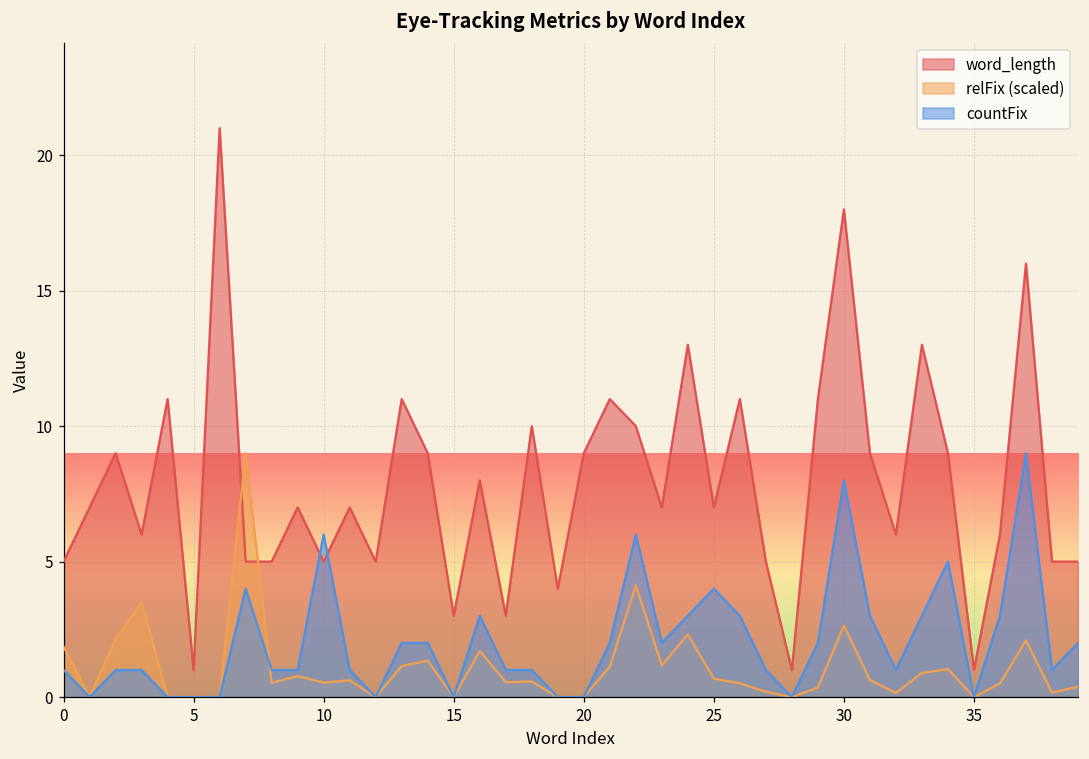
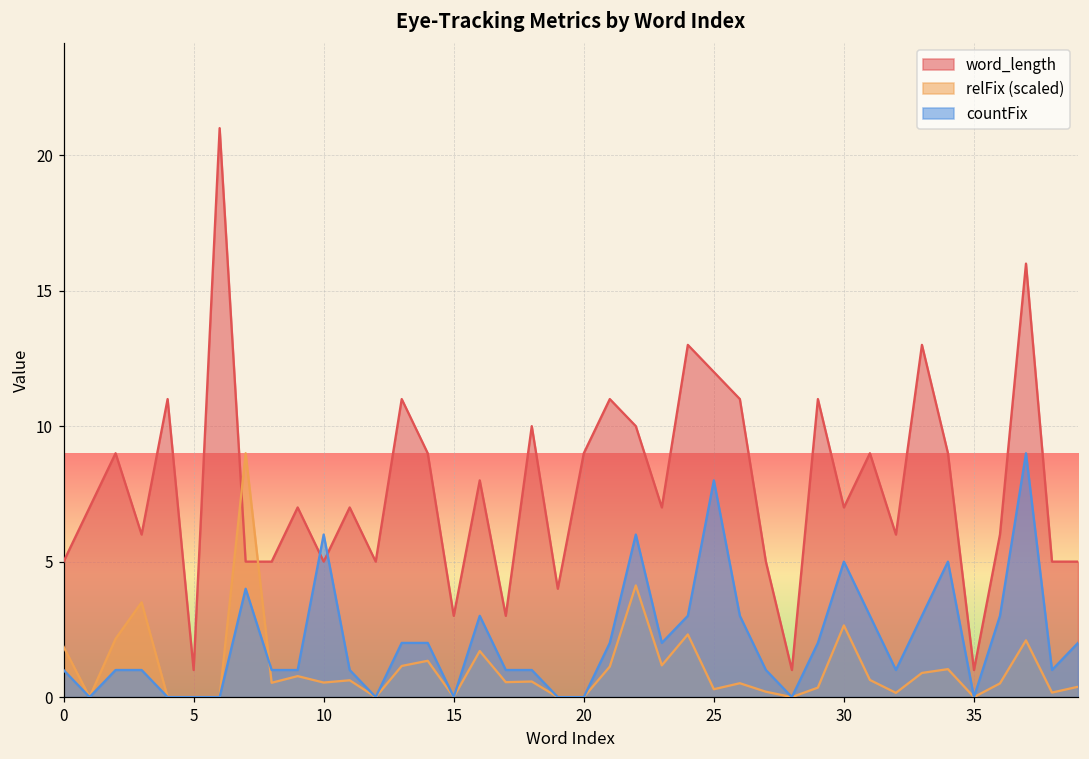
  {
    "word_length": {
      "0": 5,
      "5": 1,
      "10": 5,
      "15": 3,
      "20": 9,
-     "25": 7,
-     "30": 18,
+     "25": 12,
+     "30": 7,
      "35": 1
    },
    "relFix (scaled)": {
      "0": 1.9,
      "10": 0.5,
-     "25": 0.7,
+     "25": 0.3,
      "30": 2.6
    },
    "countFix": {
      "0": 1,
      "10": 6,
-     "25": 4,
-     "30": 8
+     "25": 8,
+     "30": 5
    }
  }
